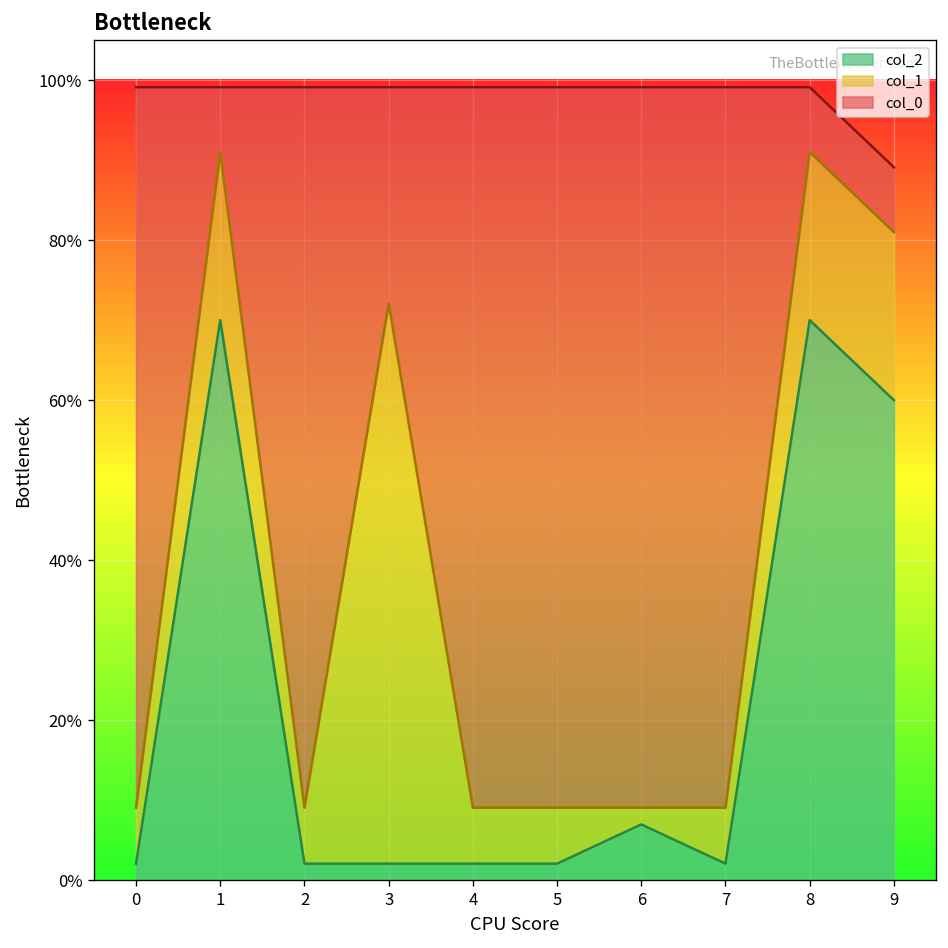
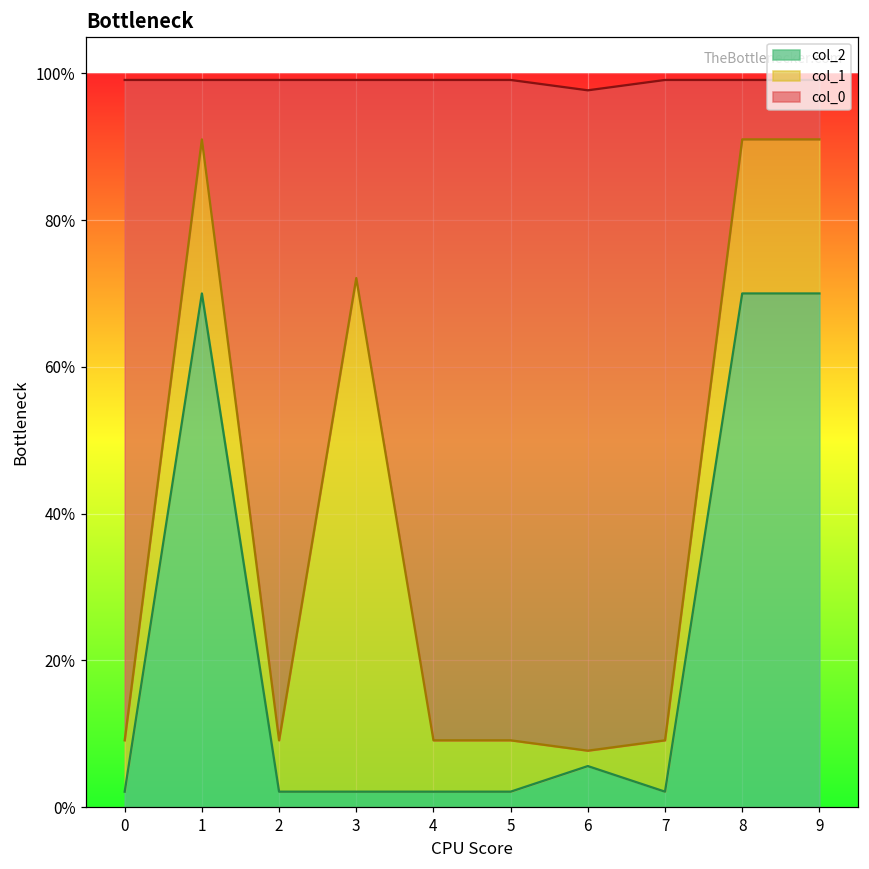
  {
    "col_2": {
      "0": "2%",
      "1": "70%",
      "2": "2%",
      "3": "2%",
      "4": "2%",
      "5": "2%",
-     "6": "7%",
+     "6": "6%",
      "7": "2%",
      "8": "70%",
-     "9": "60%"
+     "9": "70%"
    },
    "col_1": {
      "0": "7%",
      "1": "21%",
      "2": "7%",
      "3": "70%",
      "4": "7%",
      "5": "7%",
      "6": "2%",
      "7": "7%",
      "8": "21%",
      "9": "21%"
    },
    "col_0": {
      "0": "90%",
      "1": "8%",
      "2": "90%",
      "3": "27%",
      "4": "90%",
      "5": "90%",
      "6": "90%",
      "7": "90%",
      "8": "8%"
    }
  }
